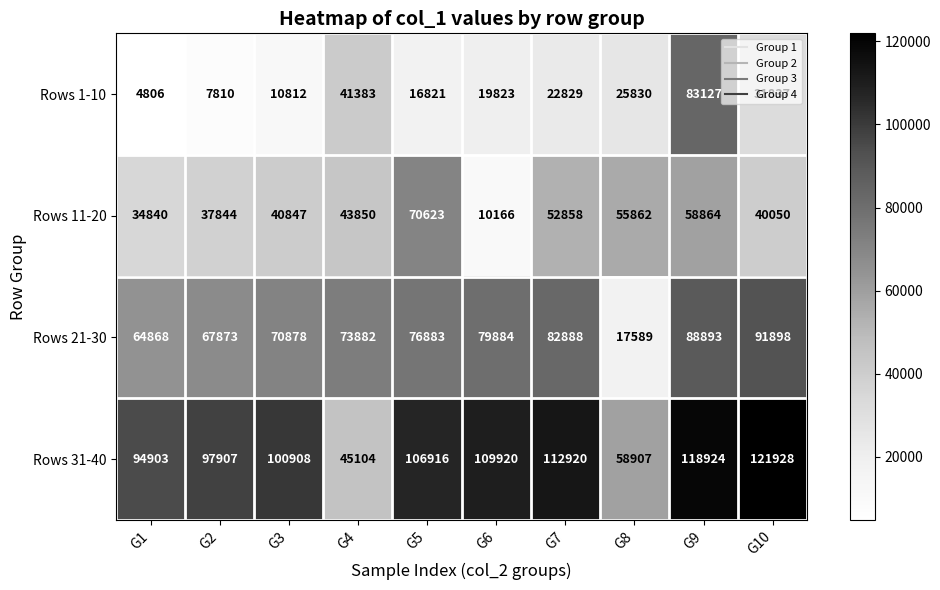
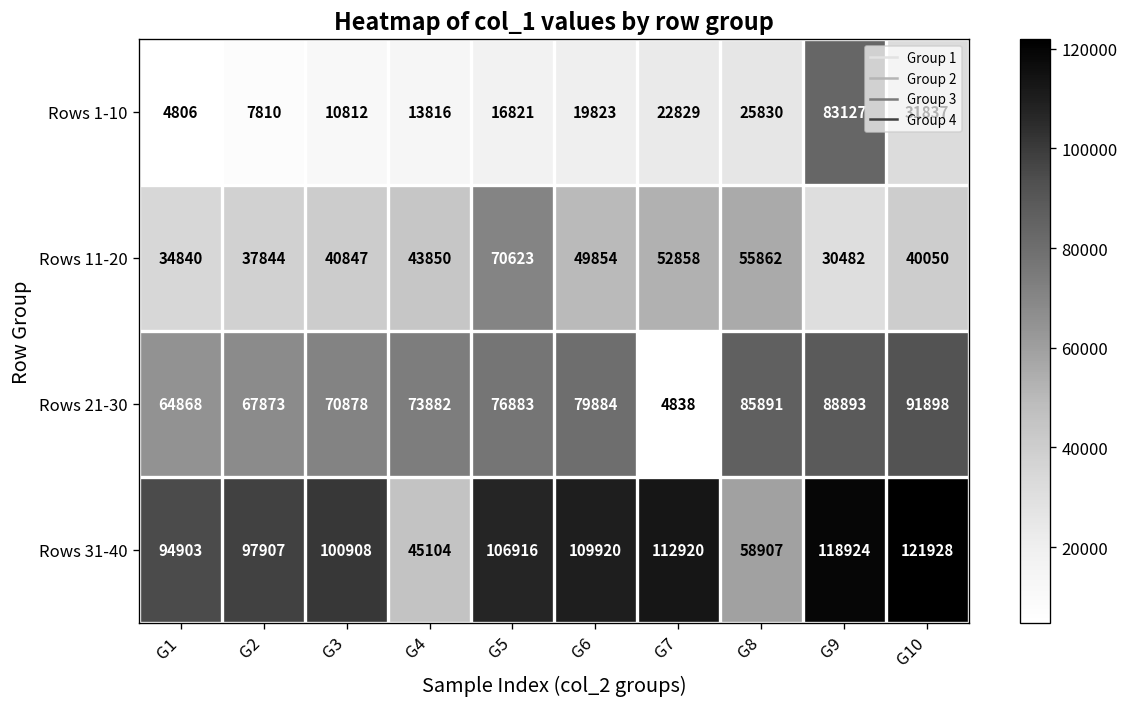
  {
    "Rows 1-10": {
      "G1": 4806,
      "G2": 7810,
      "G3": 10812,
-     "G4": 41383,
+     "G4": 13816,
      "G5": 16821,
      "G6": 19823,
      "G7": 22829,
      "G8": 25830
    },
    "Rows 11-20": {
      "G1": 34840,
      "G2": 37844,
      "G3": 40847,
      "G4": 43850,
      "G5": 70623,
-     "G6": 10166,
+     "G6": 49854,
      "G7": 52858,
      "G8": 55862,
-     "G9": 58864,
+     "G9": 30482,
      "G10": 40050
    },
    "Rows 21-30": {
      "G1": 64868,
      "G2": 67873,
      "G3": 70878,
      "G4": 73882,
      "G5": 76883,
      "G6": 79884,
-     "G7": 82888,
-     "G8": 17589,
+     "G7": 4838,
+     "G8": 85891,
      "G9": 88893,
      "G10": 91898
    },
    "Rows 31-40": {
      "G1": 94903,
      "G2": 97907,
      "G3": 100908,
      "G4": 45104,
      "G5": 106916,
      "G6": 109920,
      "G7": 112920,
      "G8": 58907,
      "G9": 118924,
      "G10": 121928
    }
  }
